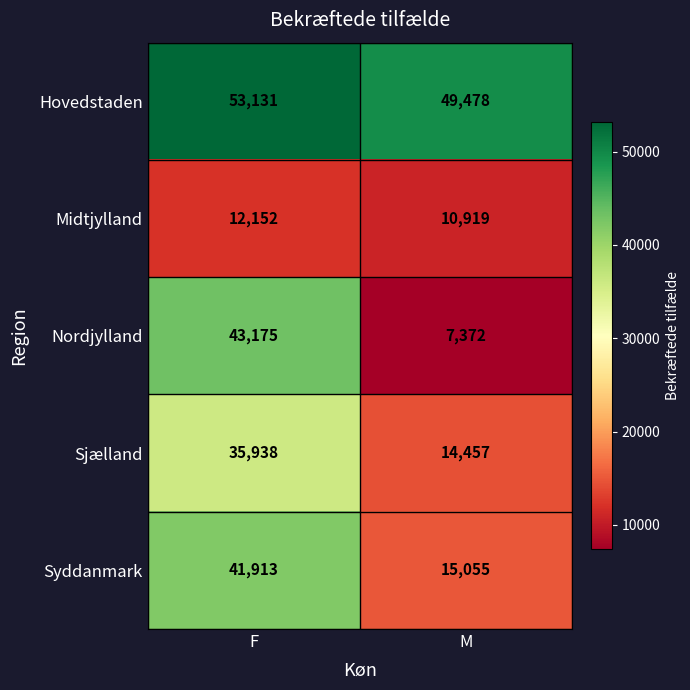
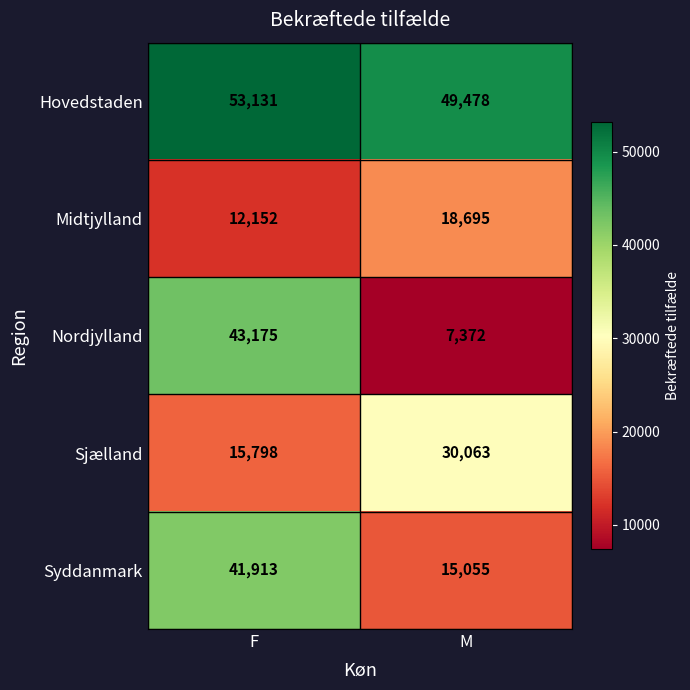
  {
    "Hovedstaden": {
      "F": "53,131",
      "M": "49,478"
    },
    "Midtjylland": {
      "F": "12,152",
-     "M": "10,919"
+     "M": "18,695"
    },
    "Nordjylland": {
      "F": "43,175",
      "M": "7,372"
    },
    "Sjælland": {
-     "F": "35,938",
-     "M": "14,457"
+     "F": "15,798",
+     "M": "30,063"
    },
    "Syddanmark": {
      "F": "41,913",
      "M": "15,055"
    }
  }
